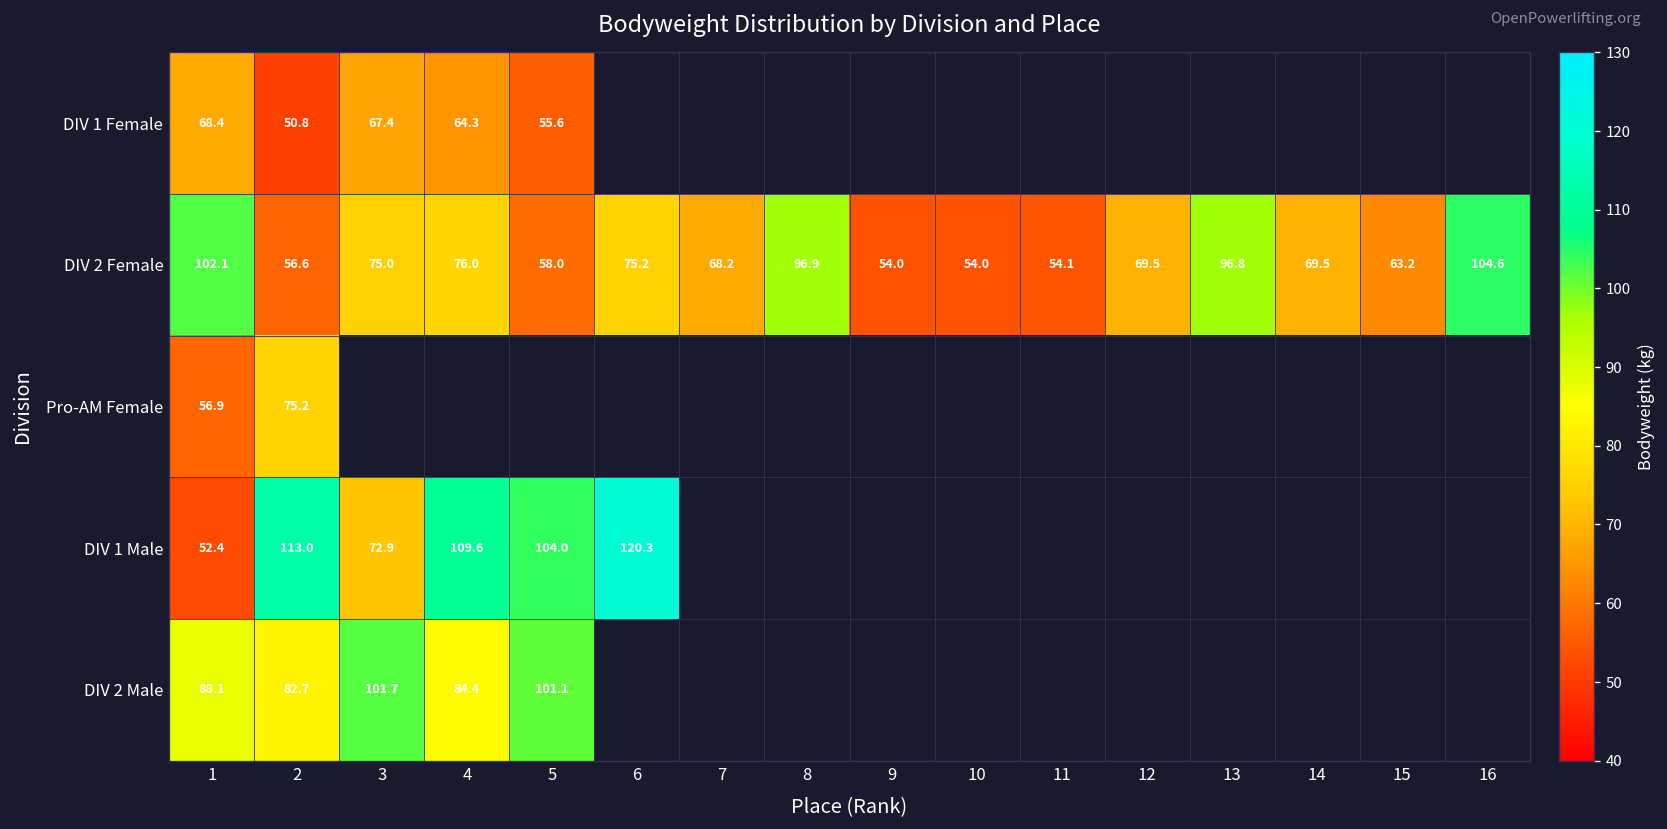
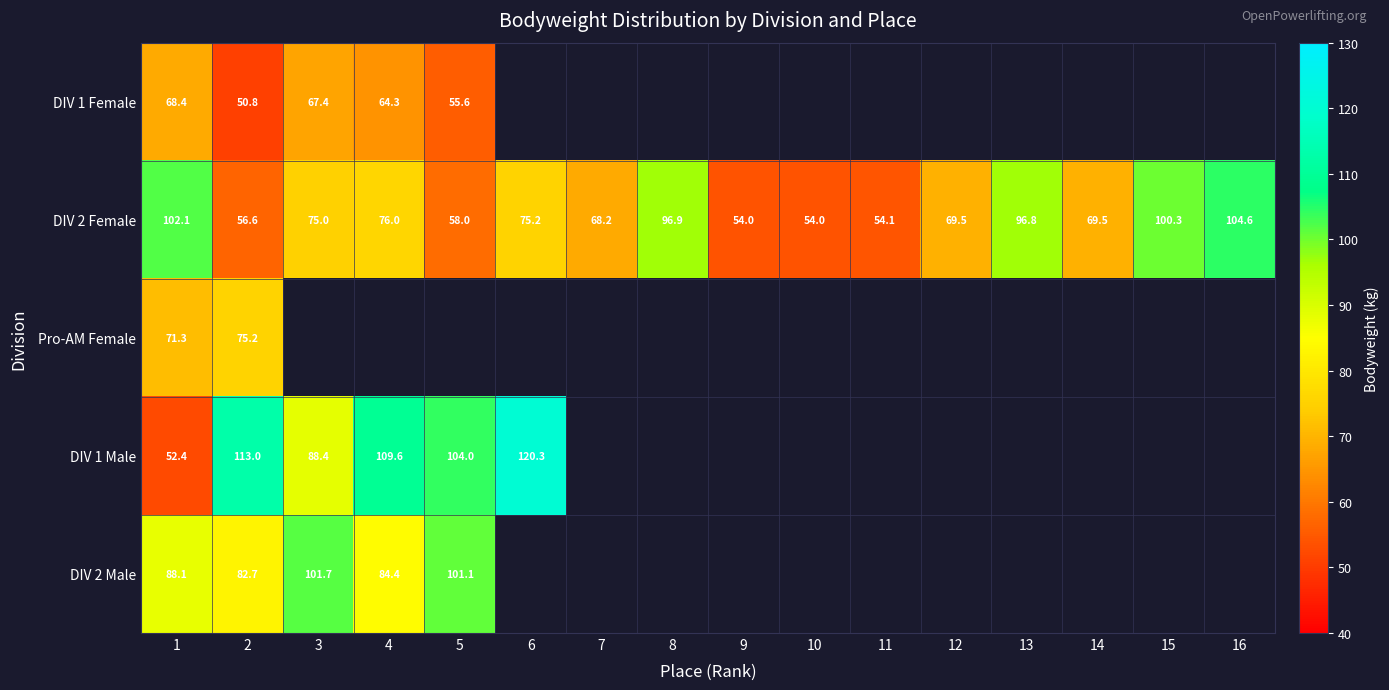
  {
    "DIV 1 Female": {
      "1": 68.4,
      "2": 50.8,
      "3": 67.4,
      "4": 64.3,
      "5": 55.6
    },
    "DIV 2 Female": {
      "1": 102.1,
      "2": 56.6,
      "3": 75.0,
      "4": 76.0,
      "5": 58.0,
      "6": 75.2,
      "7": 68.2,
      "8": 96.9,
      "9": 54.0,
      "10": 54.0,
      "11": 54.1,
      "12": 69.5,
      "13": 96.8,
      "14": 69.5,
-     "15": 63.2,
+     "15": 100.3,
      "16": 104.6
    },
    "Pro-AM Female": {
-     "1": 56.9,
+     "1": 71.3,
      "2": 75.2
    },
    "DIV 1 Male": {
      "1": 52.4,
      "2": 113.0,
-     "3": 72.9,
+     "3": 88.4,
      "4": 109.6,
      "5": 104.0,
      "6": 120.3
    },
    "DIV 2 Male": {
      "1": 88.1,
      "2": 82.7,
      "3": 101.7,
      "4": 84.4,
      "5": 101.1
    }
  }
